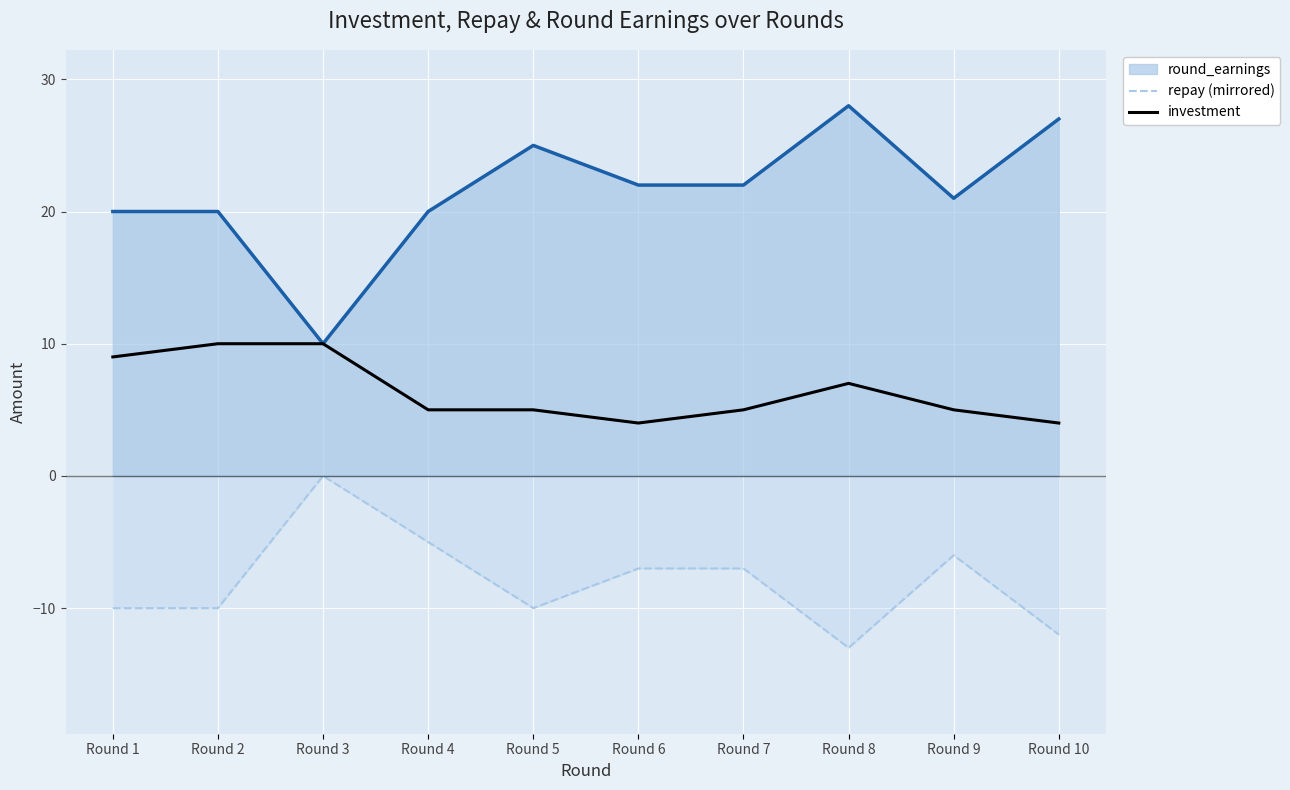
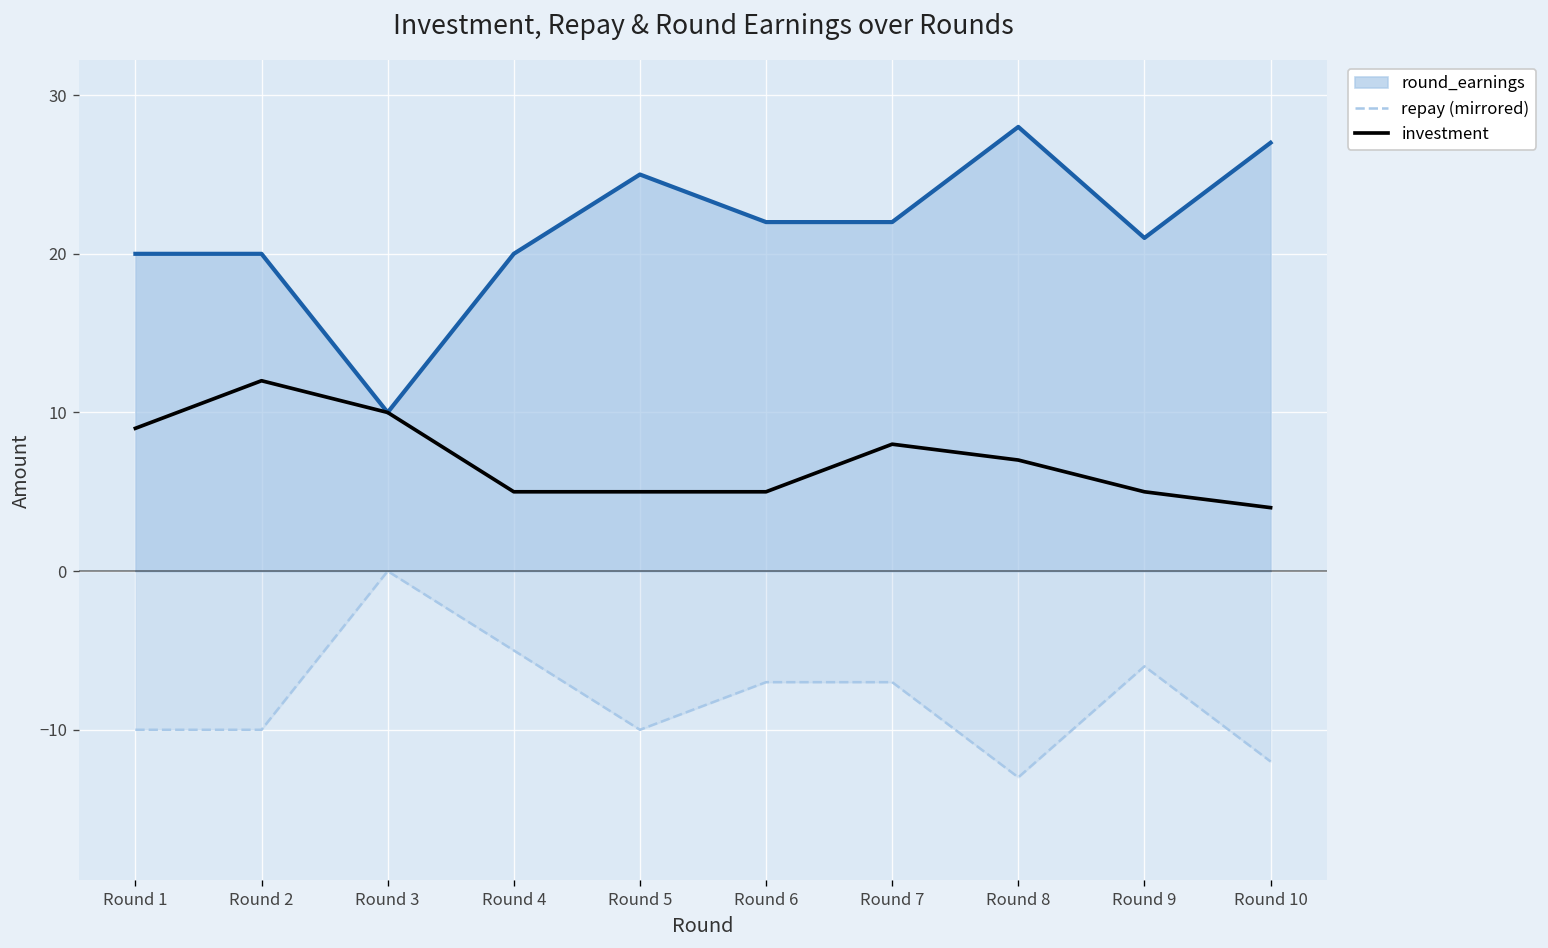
  {
    "investment": {
      "Round 1": 9,
-     "Round 2": 10,
+     "Round 2": 12,
      "Round 4": 5,
      "Round 5": 5,
-     "Round 6": 4,
-     "Round 7": 5,
+     "Round 6": 5,
+     "Round 7": 8,
      "Round 8": 7,
      "Round 9": 5,
      "Round 10": 4
    }
  }
